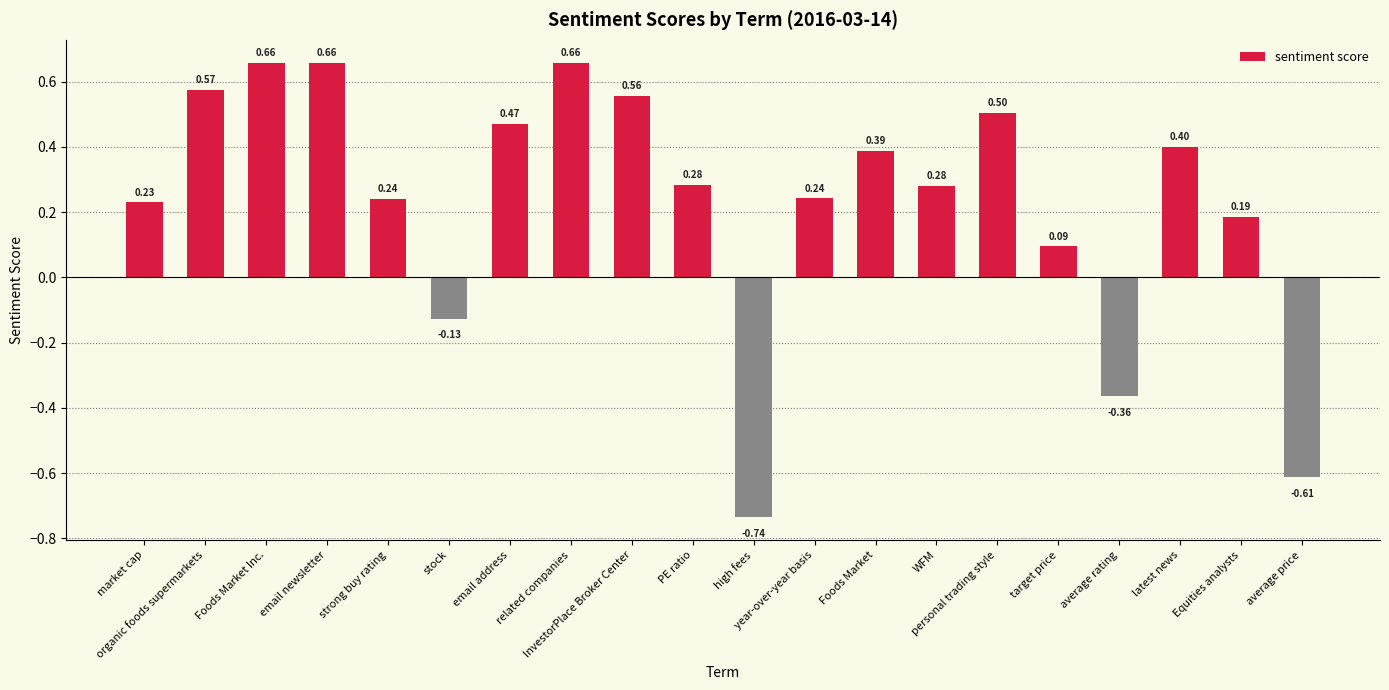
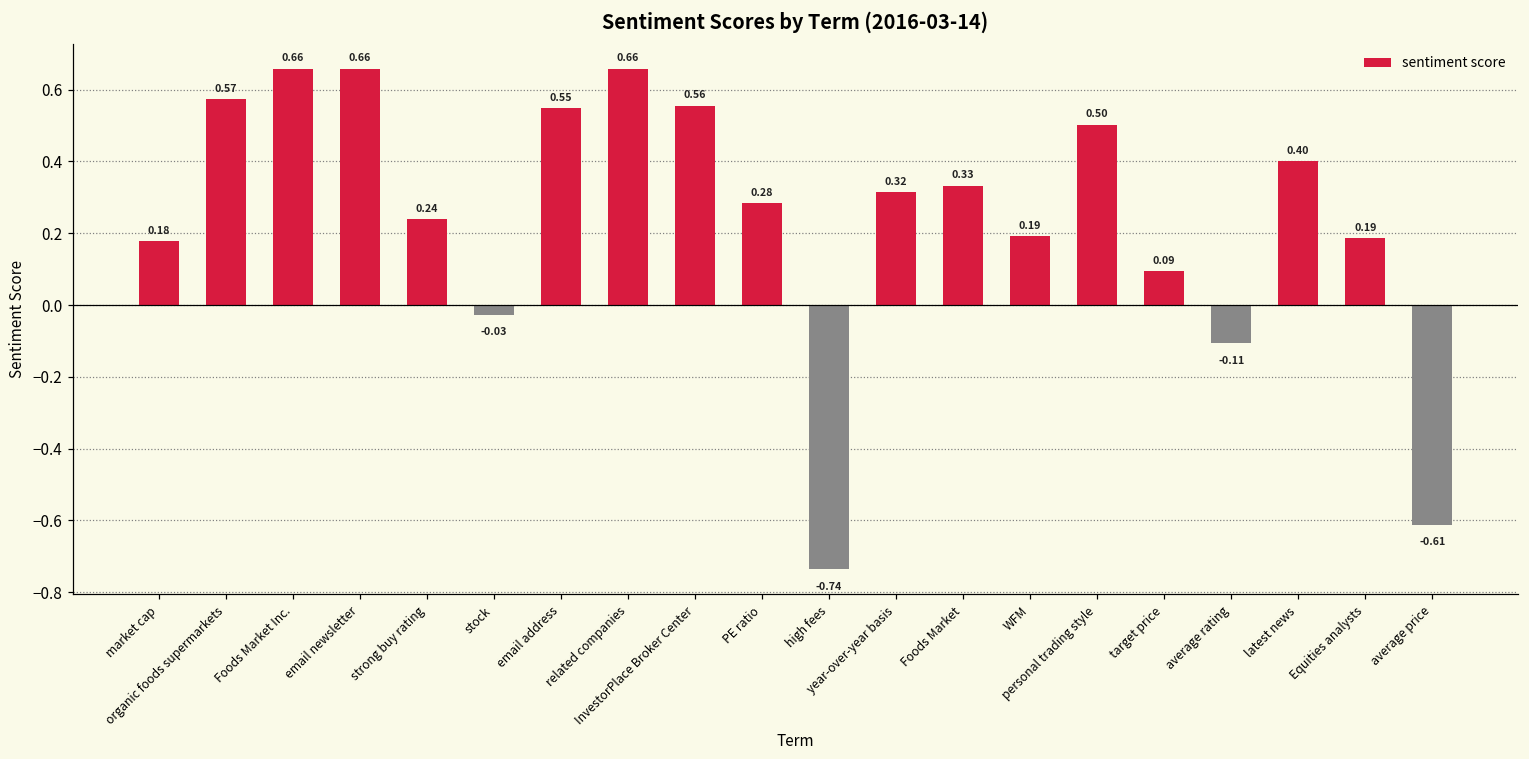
  {
-   "market cap": 0.23,
+   "market cap": 0.18,
    "organic foods supermarkets": 0.57,
    "Foods Market Inc.": 0.66,
    "email newsletter": 0.66,
    "strong buy rating": 0.24,
-   "stock": -0.13,
-   "email address": 0.47,
+   "stock": -0.03,
+   "email address": 0.55,
    "related companies": 0.66,
    "InvestorPlace Broker Center": 0.56,
    "PE ratio": 0.28,
    "high fees": -0.74,
-   "year-over-year basis": 0.24,
-   "Foods Market": 0.39,
-   "WFM": 0.28,
+   "year-over-year basis": 0.32,
+   "Foods Market": 0.33,
+   "WFM": 0.19,
    "personal trading style": 0.50,
    "target price": 0.09,
-   "average rating": -0.36,
+   "average rating": -0.11,
    "latest news": 0.40,
    "Equities analysts": 0.19,
    "average price": -0.61
  }
